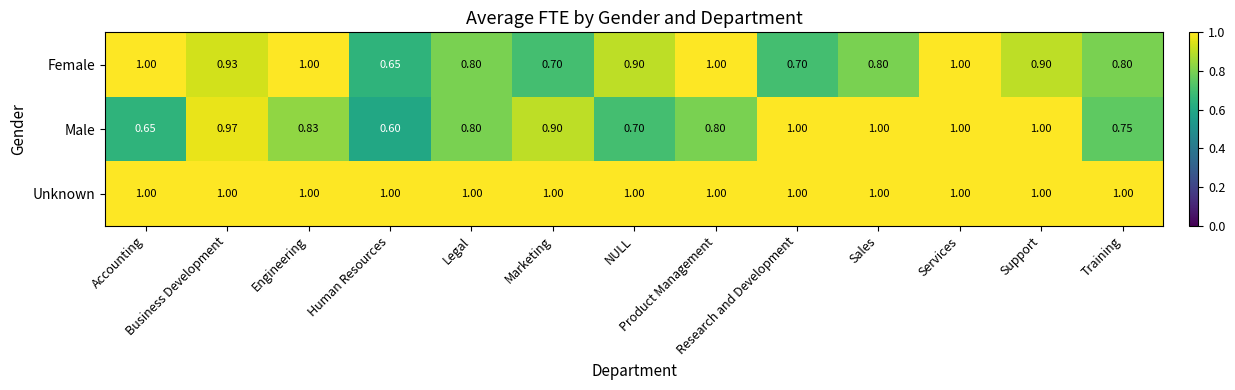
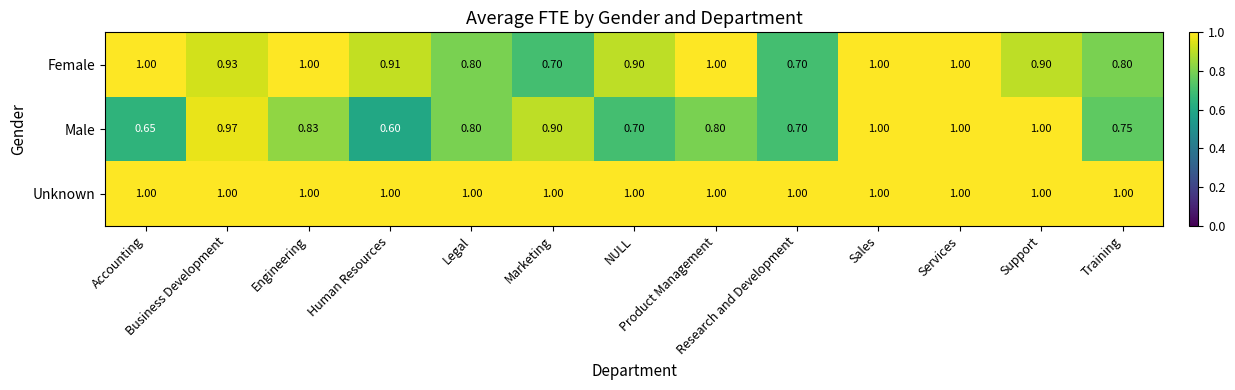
  {
    "Female": {
      "Accounting": 1.00,
      "Business Development": 0.93,
      "Engineering": 1.00,
-     "Human Resources": 0.65,
+     "Human Resources": 0.91,
      "Legal": 0.80,
      "Marketing": 0.70,
      "NULL": 0.90,
      "Product Management": 1.00,
      "Research and Development": 0.70,
-     "Sales": 0.80,
+     "Sales": 1.00,
      "Services": 1.00,
      "Support": 0.90,
      "Training": 0.80
    },
    "Male": {
      "Accounting": 0.65,
      "Business Development": 0.97,
      "Engineering": 0.83,
      "Human Resources": 0.60,
      "Legal": 0.80,
      "Marketing": 0.90,
      "NULL": 0.70,
      "Product Management": 0.80,
-     "Research and Development": 1.00,
+     "Research and Development": 0.70,
      "Sales": 1.00,
      "Services": 1.00,
      "Support": 1.00,
      "Training": 0.75
    },
    "Unknown": {
      "Accounting": 1.00,
      "Business Development": 1.00,
      "Engineering": 1.00,
      "Human Resources": 1.00,
      "Legal": 1.00,
      "Marketing": 1.00,
      "NULL": 1.00,
      "Product Management": 1.00,
      "Research and Development": 1.00,
      "Sales": 1.00,
      "Services": 1.00,
      "Support": 1.00,
      "Training": 1.00
    }
  }
